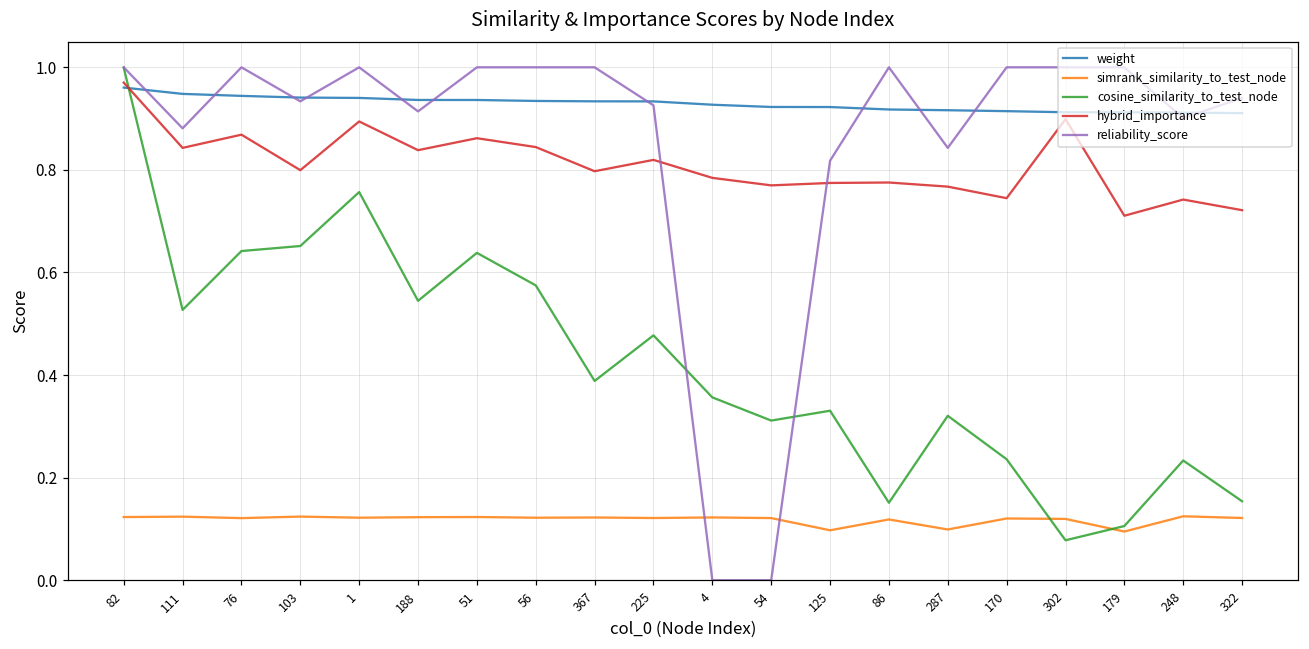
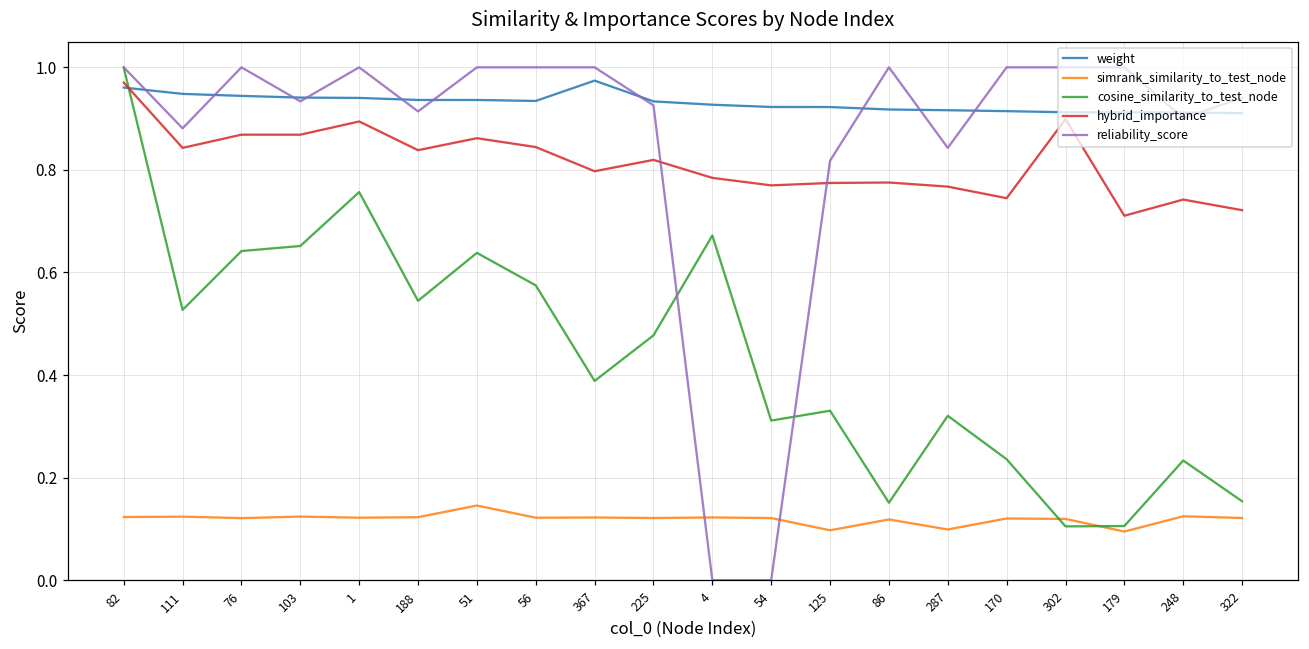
  {
    "weight": {
      "82": 0.96,
      "111": 0.95,
      "76": 0.94,
      "103": 0.94,
      "1": 0.94,
      "188": 0.94,
      "51": 0.94,
      "56": 0.93,
-     "367": 0.93,
+     "367": 0.97,
      "225": 0.93,
      "4": 0.93,
      "54": 0.92,
      "125": 0.92,
      "86": 0.92,
      "287": 0.92,
      "170": 0.91
    },
    "simrank_similarity_to_test_node": {
      "82": 0.12,
      "111": 0.12,
      "76": 0.12,
      "103": 0.12,
      "1": 0.12,
      "188": 0.12,
-     "51": 0.12,
+     "51": 0.15,
      "56": 0.12,
      "367": 0.12,
      "225": 0.12,
      "4": 0.12,
      "54": 0.12,
      "125": 0.10,
      "86": 0.12,
      "287": 0.10,
      "170": 0.12,
      "302": 0.12,
      "179": 0.09,
      "248": 0.12,
      "322": 0.12
    },
    "cosine_similarity_to_test_node": {
      "111": 0.53,
      "76": 0.64,
      "103": 0.65,
      "1": 0.76,
      "188": 0.54,
      "51": 0.64,
      "56": 0.57,
      "367": 0.39,
      "225": 0.48,
-     "4": 0.36,
+     "4": 0.67,
      "54": 0.31,
      "125": 0.33,
      "86": 0.15,
      "287": 0.32,
      "170": 0.24,
-     "302": 0.08,
+     "302": 0.10,
      "179": 0.11,
      "248": 0.23,
      "322": 0.15
    },
    "hybrid_importance": {
      "82": 0.97,
      "111": 0.84,
      "76": 0.87,
-     "103": 0.80,
+     "103": 0.87,
      "1": 0.89,
      "188": 0.84,
      "51": 0.86,
      "56": 0.84,
      "367": 0.80,
      "225": 0.82,
      "4": 0.78,
      "54": 0.77,
      "125": 0.77,
      "86": 0.78,
      "287": 0.77,
      "170": 0.74,
      "179": 0.71,
      "248": 0.74,
      "322": 0.72
    },
    "reliability_score": {
      "111": 0.88,
      "76": 1.00,
      "103": 0.93,
      "1": 1.00,
      "188": 0.91,
      "51": 1.00,
      "56": 1.00,
      "367": 1.00,
      "225": 0.93,
      "4": 0.00,
      "54": 0.00,
      "125": 0.82,
      "86": 1.00,
      "287": 0.84,
      "170": 1.00
    }
  }
